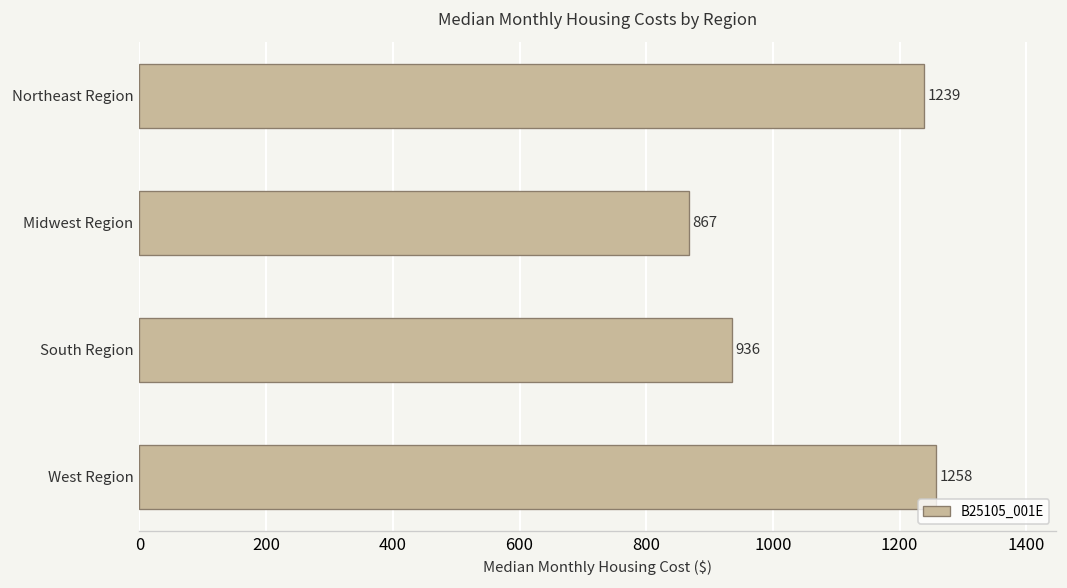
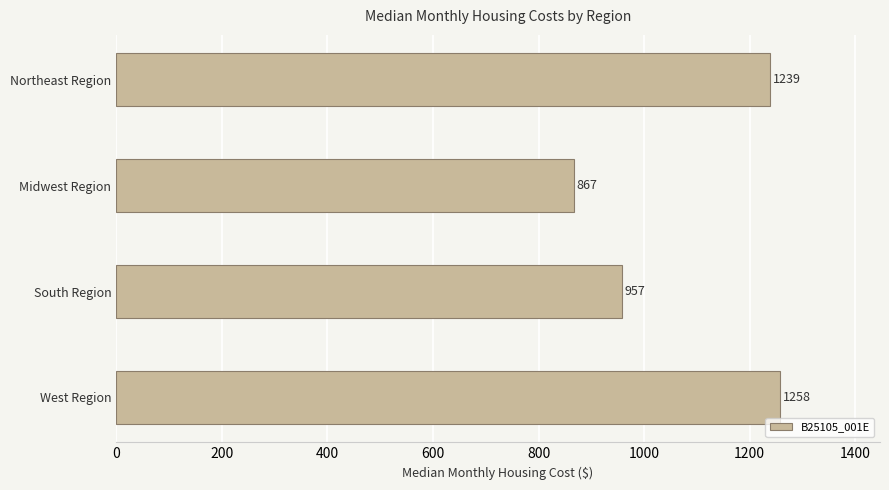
  {
    "Northeast Region": 1239,
    "Midwest Region": 867,
-   "South Region": 936,
+   "South Region": 957,
    "West Region": 1258
  }
